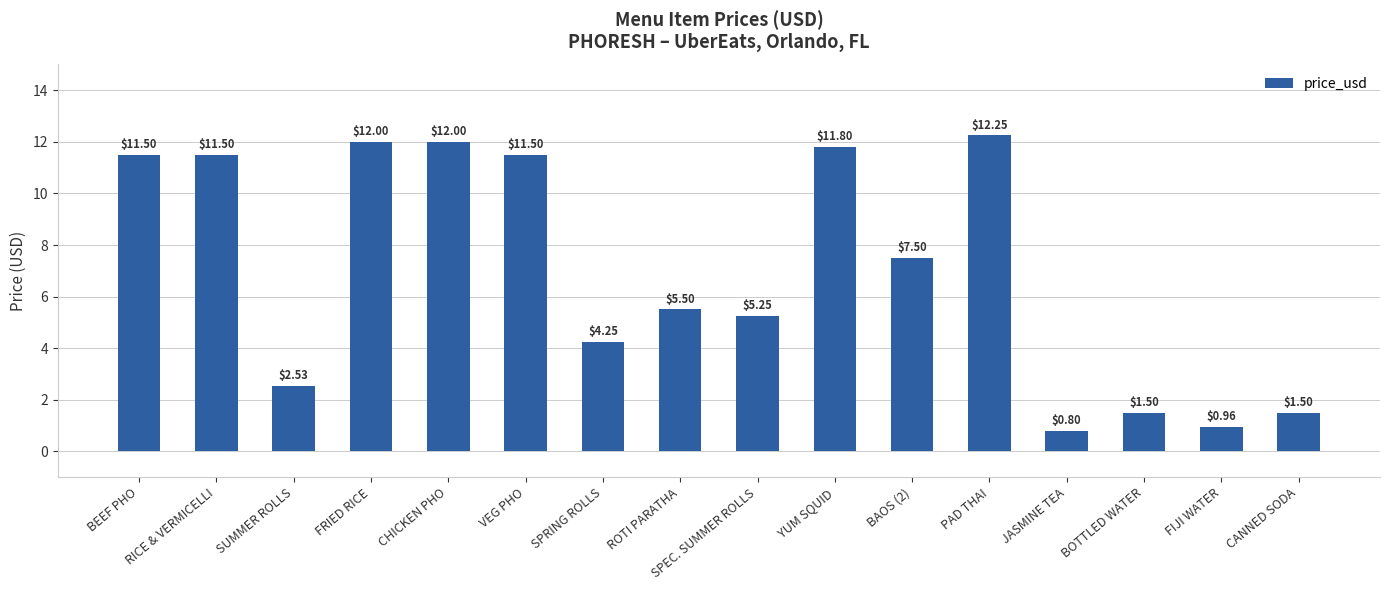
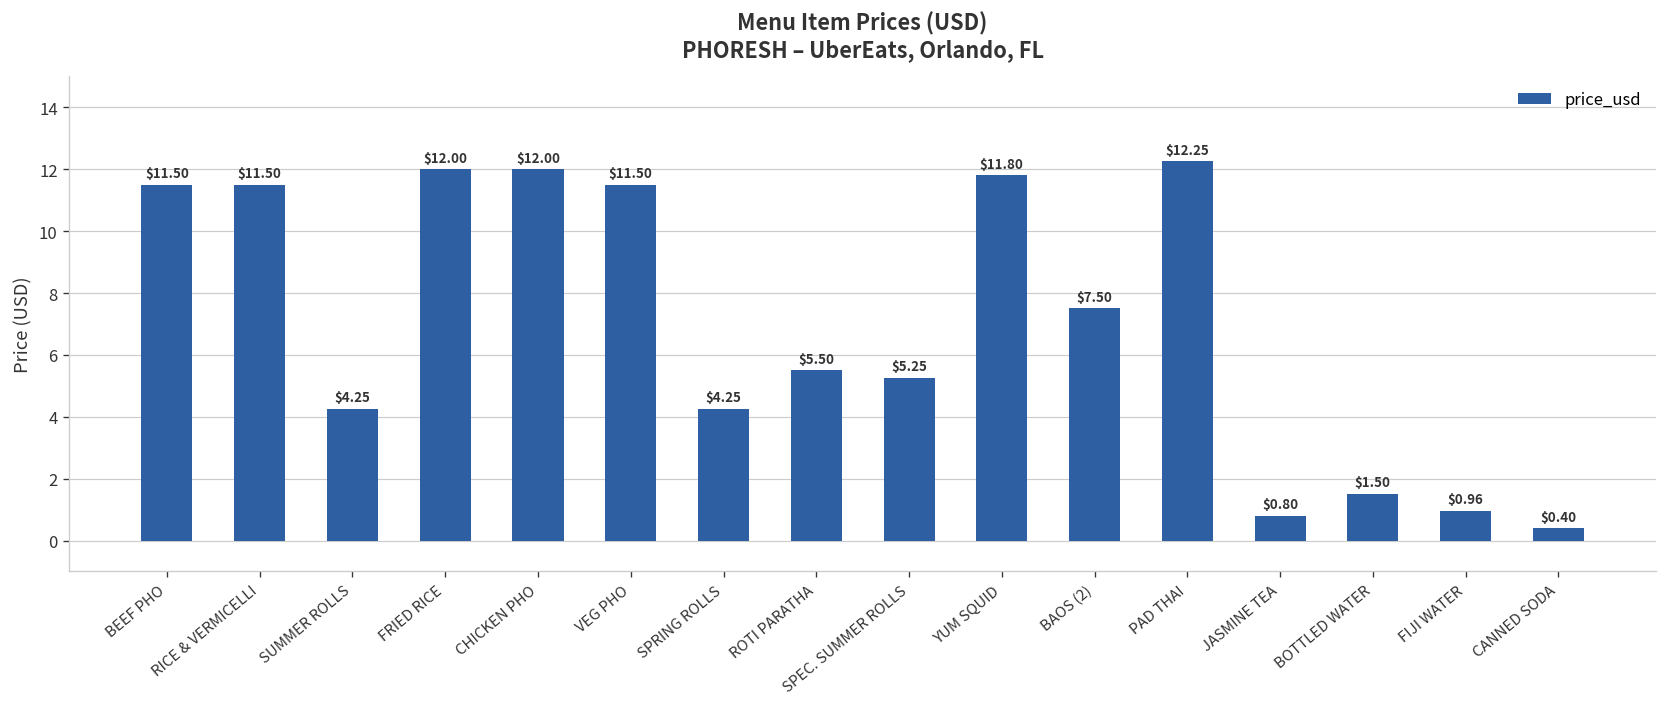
  {
    "BEEF PHO": "$11.50",
    "RICE & VERMICELLI": "$11.50",
-   "SUMMER ROLLS": "$2.53",
+   "SUMMER ROLLS": "$4.25",
    "FRIED RICE": "$12.00",
    "CHICKEN PHO": "$12.00",
    "VEG PHO": "$11.50",
    "SPRING ROLLS": "$4.25",
    "ROTI PARATHA": "$5.50",
    "SPEC. SUMMER ROLLS": "$5.25",
    "YUM SQUID": "$11.80",
    "BAOS (2)": "$7.50",
    "PAD THAI": "$12.25",
    "JASMINE TEA": "$0.80",
    "BOTTLED WATER": "$1.50",
    "FIJI WATER": "$0.96",
-   "CANNED SODA": "$1.50"
+   "CANNED SODA": "$0.40"
  }
